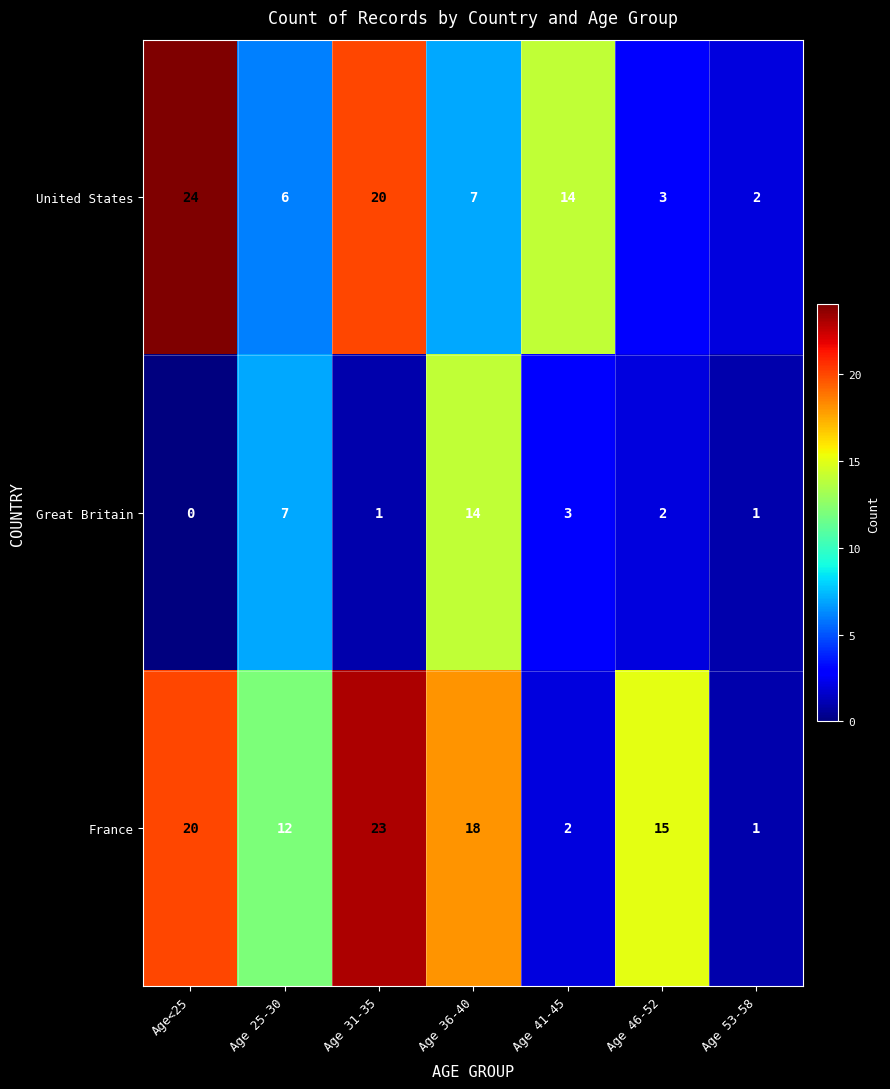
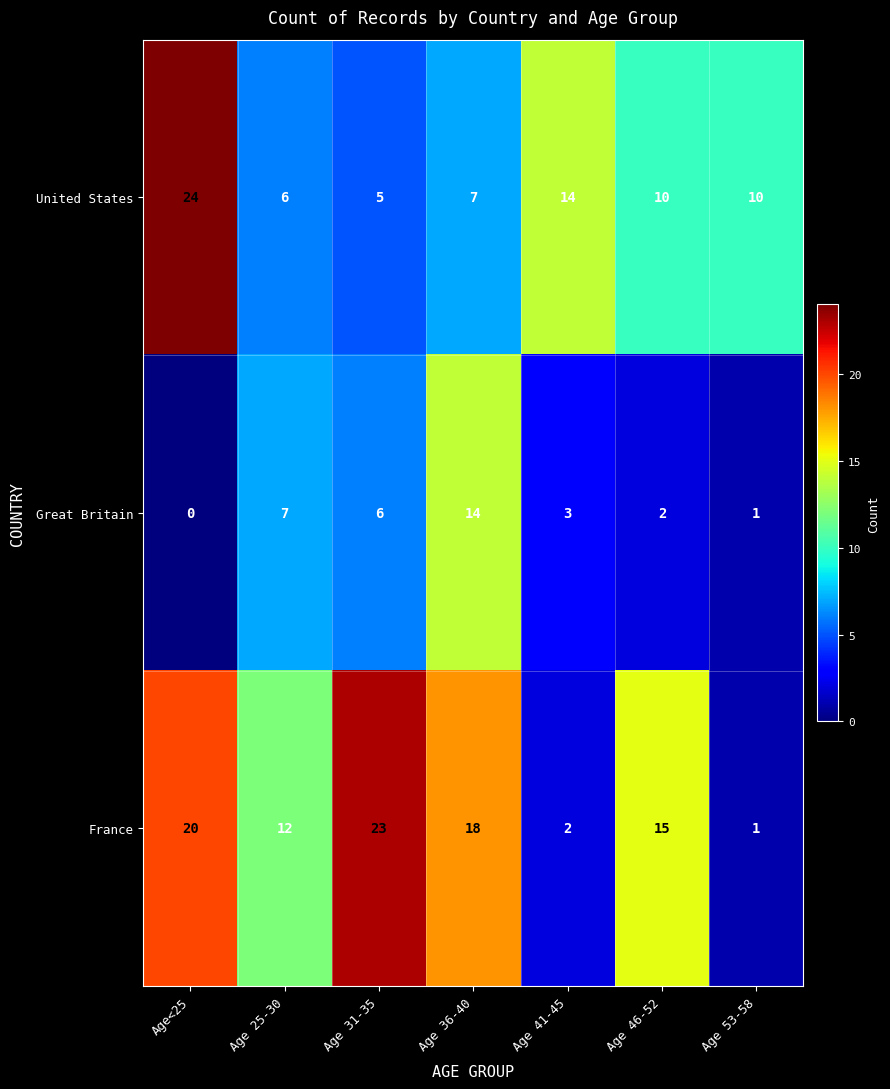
  {
    "United States": {
      "Age<25": 24,
      "Age 25-30": 6,
-     "Age 31-35": 20,
+     "Age 31-35": 5,
      "Age 36-40": 7,
      "Age 41-45": 14,
-     "Age 46-52": 3,
-     "Age 53-58": 2
+     "Age 46-52": 10,
+     "Age 53-58": 10
    },
    "Great Britain": {
      "Age<25": 0,
      "Age 25-30": 7,
-     "Age 31-35": 1,
+     "Age 31-35": 6,
      "Age 36-40": 14,
      "Age 41-45": 3,
      "Age 46-52": 2,
      "Age 53-58": 1
    },
    "France": {
      "Age<25": 20,
      "Age 25-30": 12,
      "Age 31-35": 23,
      "Age 36-40": 18,
      "Age 41-45": 2,
      "Age 46-52": 15,
      "Age 53-58": 1
    }
  }
